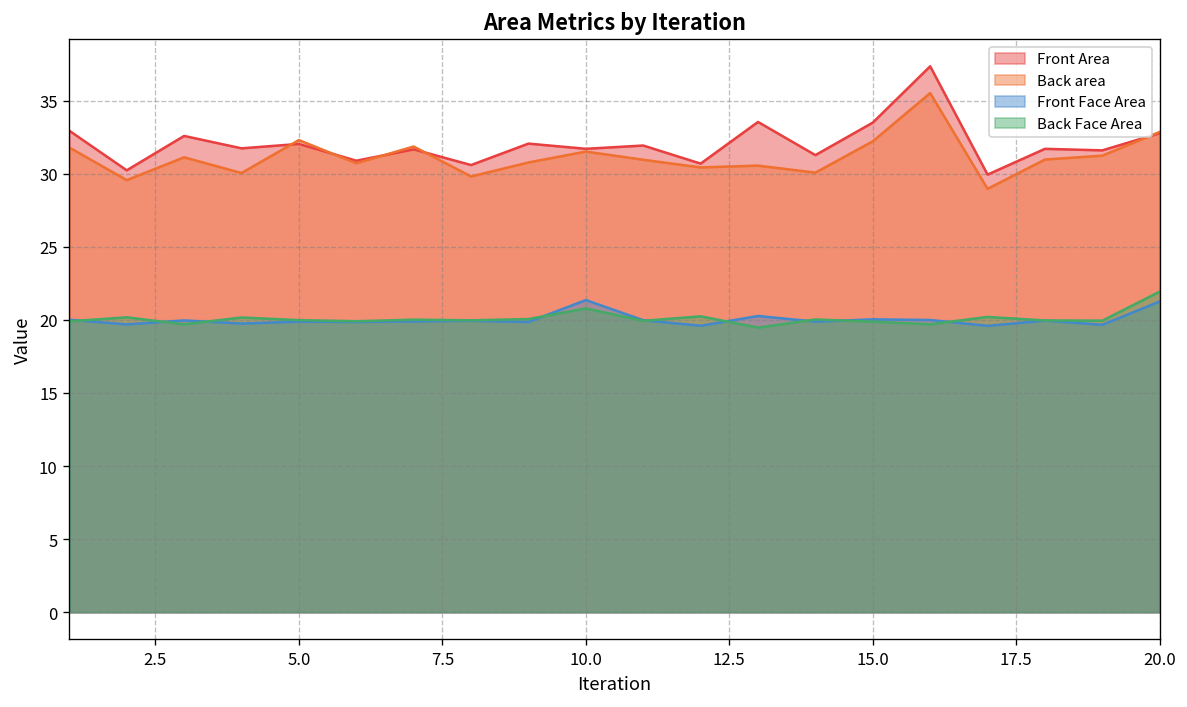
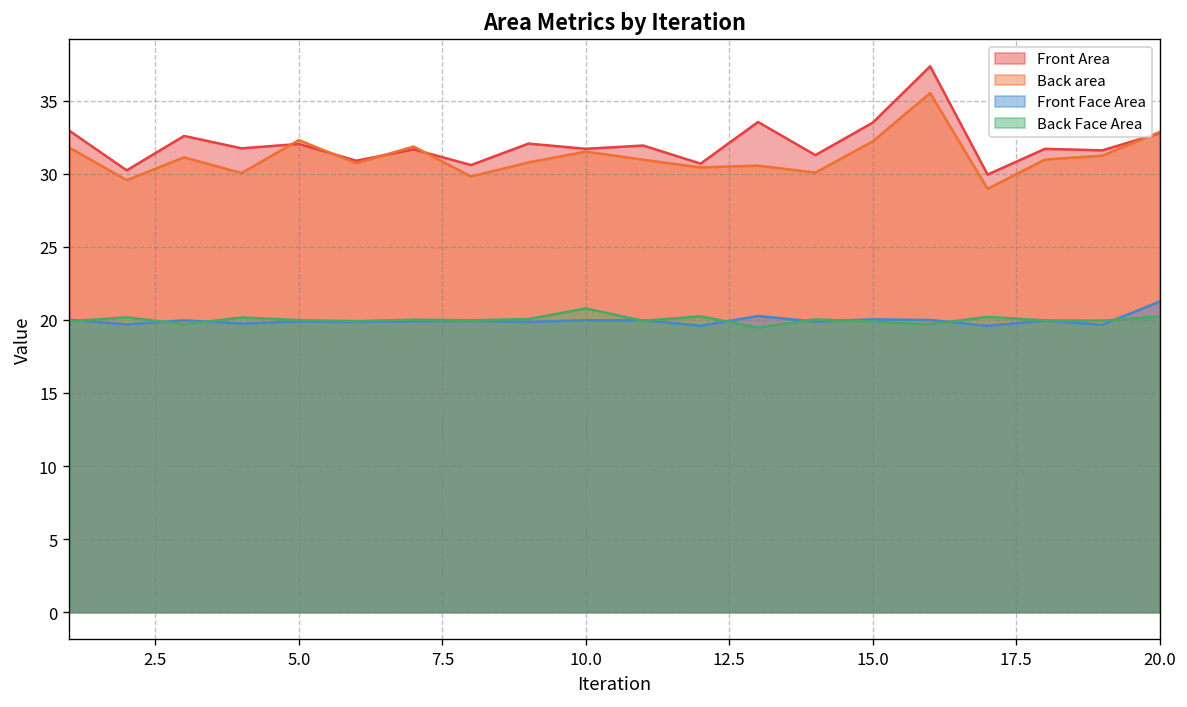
  {
    "Front Face Area": {
-     "10.0": 21.4,
+     "10.0": 20.0,
      "20.0": 21.3
    },
    "Back Face Area": {
      "10.0": 20.8,
-     "20.0": 21.9
+     "20.0": 20.2
    }
  }
